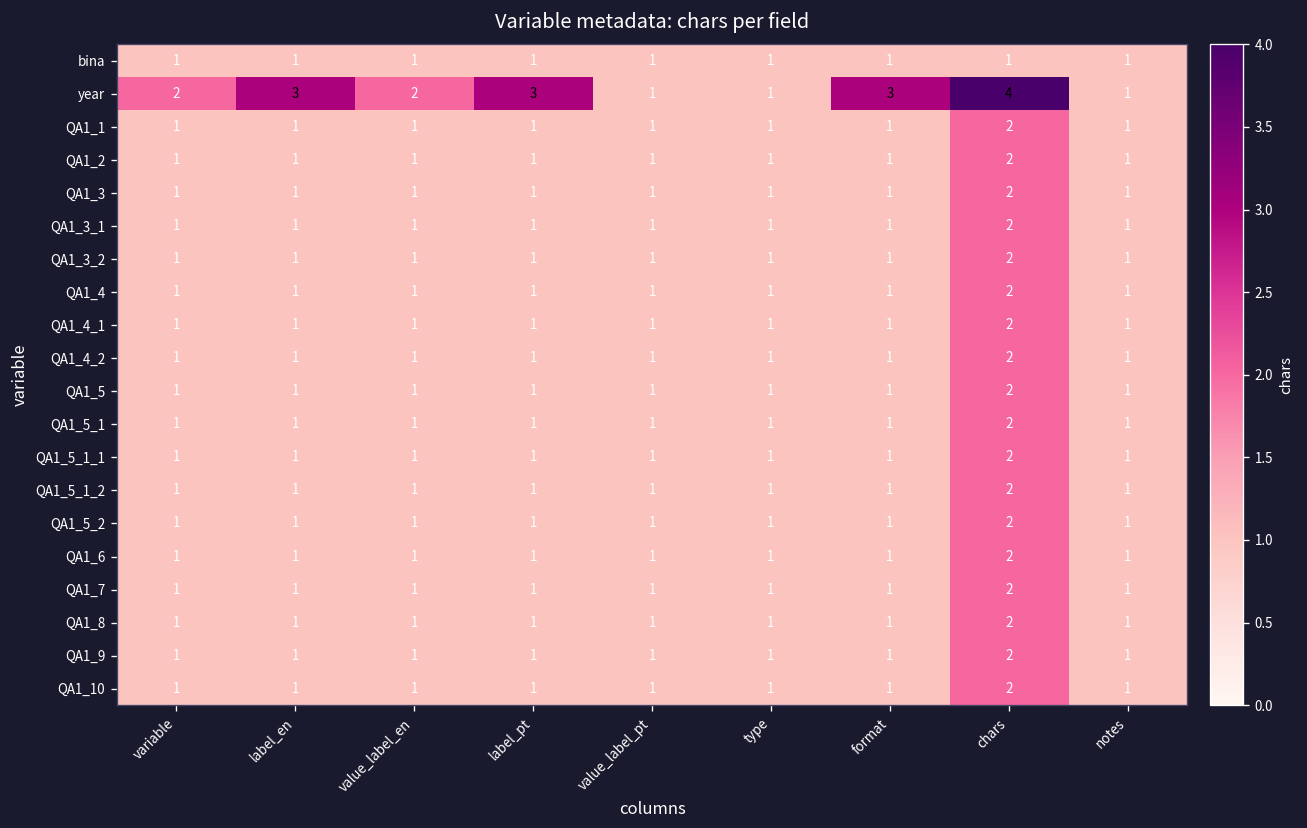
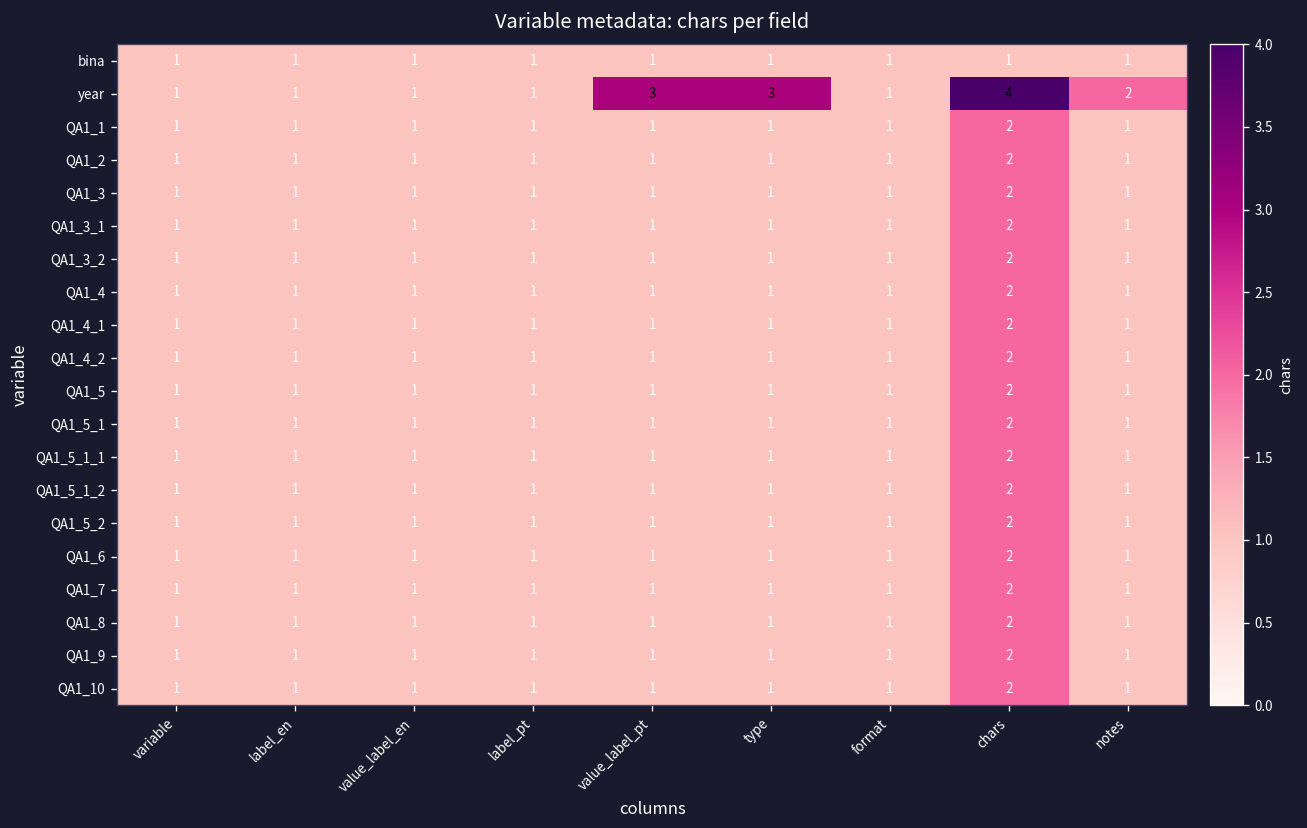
  {
    "bina": {
      "variable": 1,
      "label_en": 1,
      "value_label_en": 1,
      "label_pt": 1,
      "value_label_pt": 1,
      "type": 1,
      "format": 1,
      "chars": 1,
      "notes": 1
    },
    "year": {
-     "variable": 2,
-     "label_en": 3,
-     "value_label_en": 2,
-     "label_pt": 3,
-     "value_label_pt": 1,
-     "type": 1,
-     "format": 3,
+     "variable": 1,
+     "label_en": 1,
+     "value_label_en": 1,
+     "label_pt": 1,
+     "value_label_pt": 3,
+     "type": 3,
+     "format": 1,
      "chars": 4,
-     "notes": 1
+     "notes": 2
    },
    "QA1_1": {
      "variable": 1,
      "label_en": 1,
      "value_label_en": 1,
      "label_pt": 1,
      "value_label_pt": 1,
      "type": 1,
      "format": 1,
      "chars": 2,
      "notes": 1
    },
    "QA1_2": {
      "variable": 1,
      "label_en": 1,
      "value_label_en": 1,
      "label_pt": 1,
      "value_label_pt": 1,
      "type": 1,
      "format": 1,
      "chars": 2,
      "notes": 1
    },
    "QA1_3": {
      "variable": 1,
      "label_en": 1,
      "value_label_en": 1,
      "label_pt": 1,
      "value_label_pt": 1,
      "type": 1,
      "format": 1,
      "chars": 2,
      "notes": 1
    },
    "QA1_3_1": {
      "variable": 1,
      "label_en": 1,
      "value_label_en": 1,
      "label_pt": 1,
      "value_label_pt": 1,
      "type": 1,
      "format": 1,
      "chars": 2,
      "notes": 1
    },
    "QA1_3_2": {
      "variable": 1,
      "label_en": 1,
      "value_label_en": 1,
      "label_pt": 1,
      "value_label_pt": 1,
      "type": 1,
      "format": 1,
      "chars": 2,
      "notes": 1
    },
    "QA1_4": {
      "variable": 1,
      "label_en": 1,
      "value_label_en": 1,
      "label_pt": 1,
      "value_label_pt": 1,
      "type": 1,
      "format": 1,
      "chars": 2,
      "notes": 1
    },
    "QA1_4_1": {
      "variable": 1,
      "label_en": 1,
      "value_label_en": 1,
      "label_pt": 1,
      "value_label_pt": 1,
      "type": 1,
      "format": 1,
      "chars": 2,
      "notes": 1
    },
    "QA1_4_2": {
      "variable": 1,
      "label_en": 1,
      "value_label_en": 1,
      "label_pt": 1,
      "value_label_pt": 1,
      "type": 1,
      "format": 1,
      "chars": 2,
      "notes": 1
    },
    "QA1_5": {
      "variable": 1,
      "label_en": 1,
      "value_label_en": 1,
      "label_pt": 1,
      "value_label_pt": 1,
      "type": 1,
      "format": 1,
      "chars": 2,
      "notes": 1
    },
    "QA1_5_1": {
      "variable": 1,
      "label_en": 1,
      "value_label_en": 1,
      "label_pt": 1,
      "value_label_pt": 1,
      "type": 1,
      "format": 1,
      "chars": 2,
      "notes": 1
    },
    "QA1_5_1_1": {
      "variable": 1,
      "label_en": 1,
      "value_label_en": 1,
      "label_pt": 1,
      "value_label_pt": 1,
      "type": 1,
      "format": 1,
      "chars": 2,
      "notes": 1
    },
    "QA1_5_1_2": {
      "variable": 1,
      "label_en": 1,
      "value_label_en": 1,
      "label_pt": 1,
      "value_label_pt": 1,
      "type": 1,
      "format": 1,
      "chars": 2,
      "notes": 1
    },
    "QA1_5_2": {
      "variable": 1,
      "label_en": 1,
      "value_label_en": 1,
      "label_pt": 1,
      "value_label_pt": 1,
      "type": 1,
      "format": 1,
      "chars": 2,
      "notes": 1
    },
    "QA1_6": {
      "variable": 1,
      "label_en": 1,
      "value_label_en": 1,
      "label_pt": 1,
      "value_label_pt": 1,
      "type": 1,
      "format": 1,
      "chars": 2,
      "notes": 1
    },
    "QA1_7": {
      "variable": 1,
      "label_en": 1,
      "value_label_en": 1,
      "label_pt": 1,
      "value_label_pt": 1,
      "type": 1,
      "format": 1,
      "chars": 2,
      "notes": 1
    },
    "QA1_8": {
      "variable": 1,
      "label_en": 1,
      "value_label_en": 1,
      "label_pt": 1,
      "value_label_pt": 1,
      "type": 1,
      "format": 1,
      "chars": 2,
      "notes": 1
    },
    "QA1_9": {
      "variable": 1,
      "label_en": 1,
      "value_label_en": 1,
      "label_pt": 1,
      "value_label_pt": 1,
      "type": 1,
      "format": 1,
      "chars": 2,
      "notes": 1
    },
    "QA1_10": {
      "variable": 1,
      "label_en": 1,
      "value_label_en": 1,
      "label_pt": 1,
      "value_label_pt": 1,
      "type": 1,
      "format": 1,
      "chars": 2,
      "notes": 1
    }
  }
